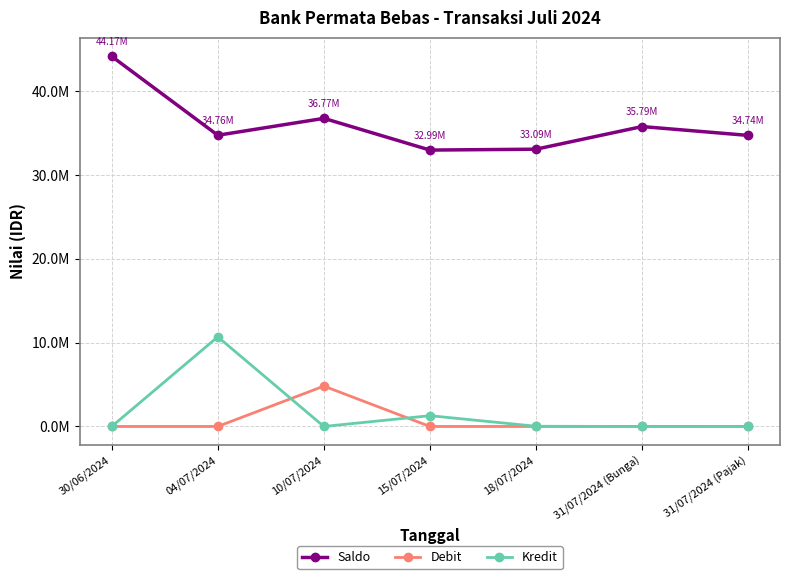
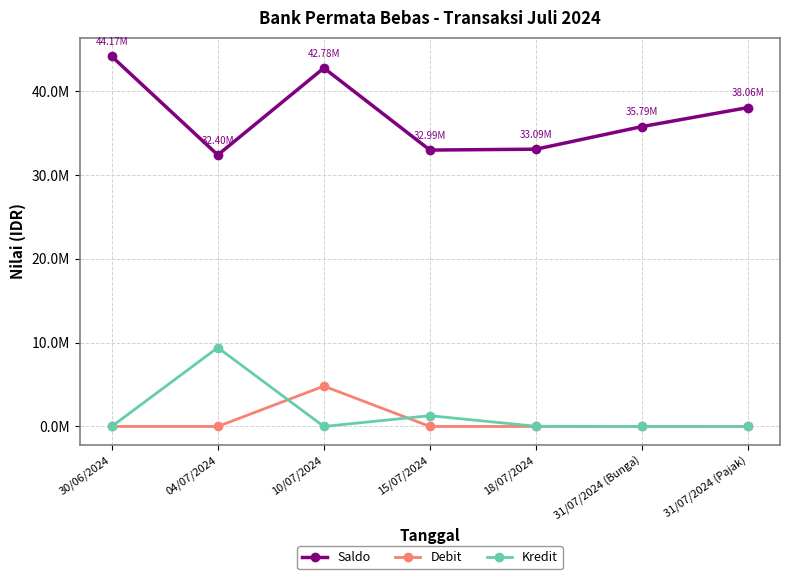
  {
    "Saldo": {
      "30/06/2024": "44.17M",
-     "04/07/2024": "34.76M",
-     "10/07/2024": "36.77M",
+     "04/07/2024": "32.40M",
+     "10/07/2024": "42.78M",
      "15/07/2024": "32.99M",
      "18/07/2024": "33.09M",
      "31/07/2024 (Bunga)": "35.79M",
-     "31/07/2024 (Pajak)": "34.74M"
+     "31/07/2024 (Pajak)": "38.06M"
    },
    "Debit": {
      "04/07/2024": "0",
      "10/07/2024": "5000000",
      "15/07/2024": "0"
    },
    "Kredit": {
-     "04/07/2024": "11000000",
+     "04/07/2024": "9000000",
      "10/07/2024": "0",
      "15/07/2024": "1000000"
    }
  }
